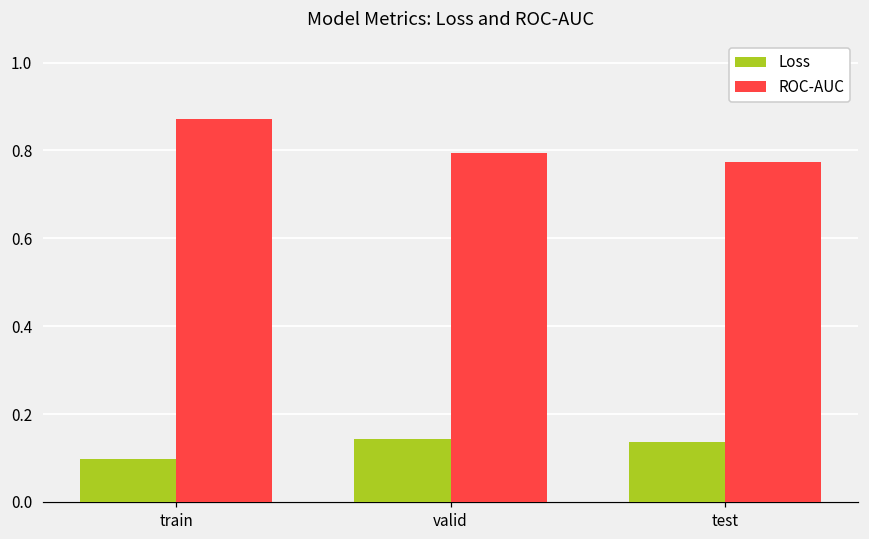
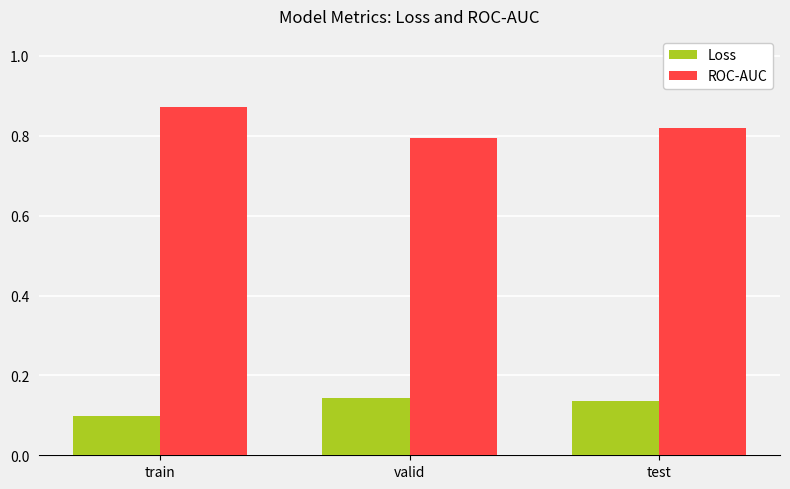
  {
    "Loss": {
      "train": 0.10,
      "valid": 0.14,
      "test": 0.14
    },
    "ROC-AUC": {
      "train": 0.87,
      "valid": 0.79,
-     "test": 0.77
+     "test": 0.82
    }
  }
